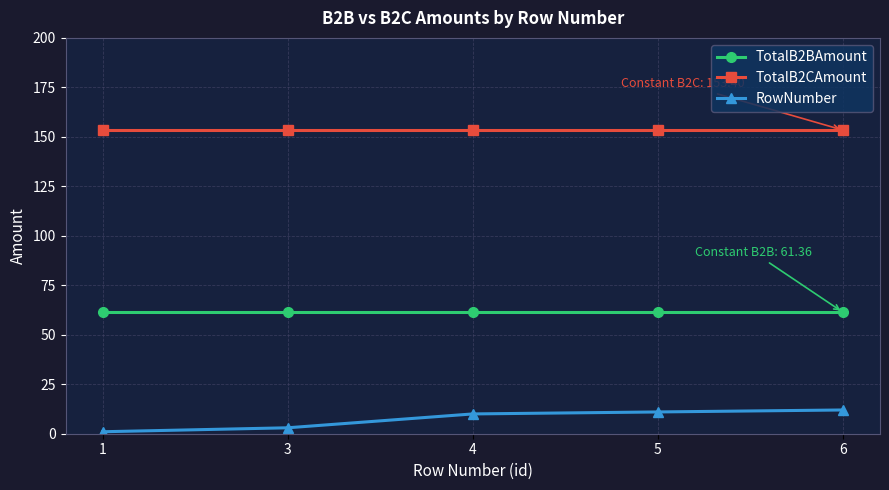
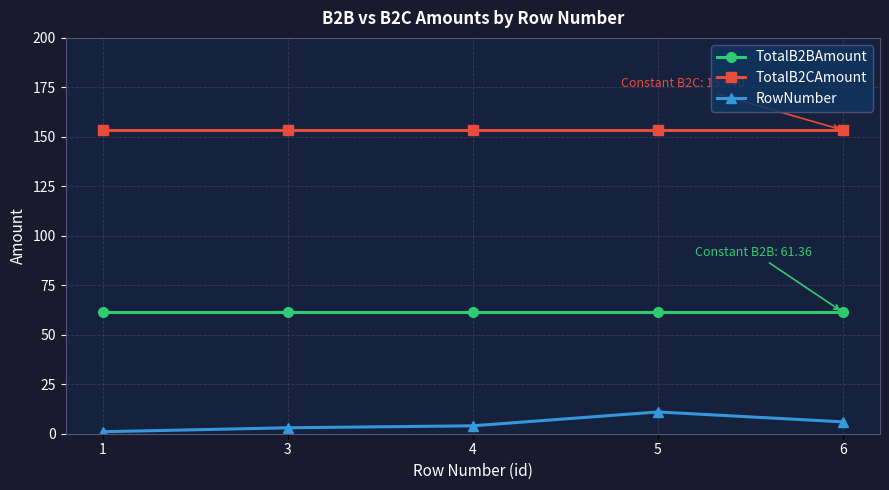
  {
    "TotalB2BAmount": {
      "6": 61.36
    },
    "TotalB2CAmount": {
      "1": 153,
      "3": 153,
      "4": 153,
      "6": 153
    },
    "RowNumber": {
      "1": 1,
      "3": 3,
-     "4": 10,
+     "4": 4,
      "5": 11,
-     "6": 12
+     "6": 6
    }
  }
